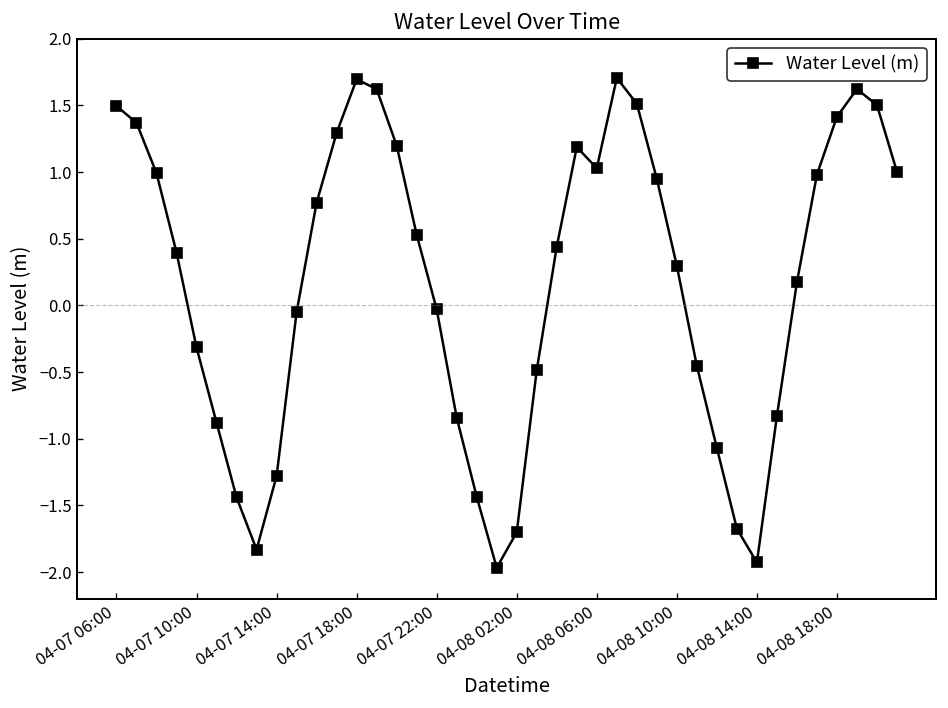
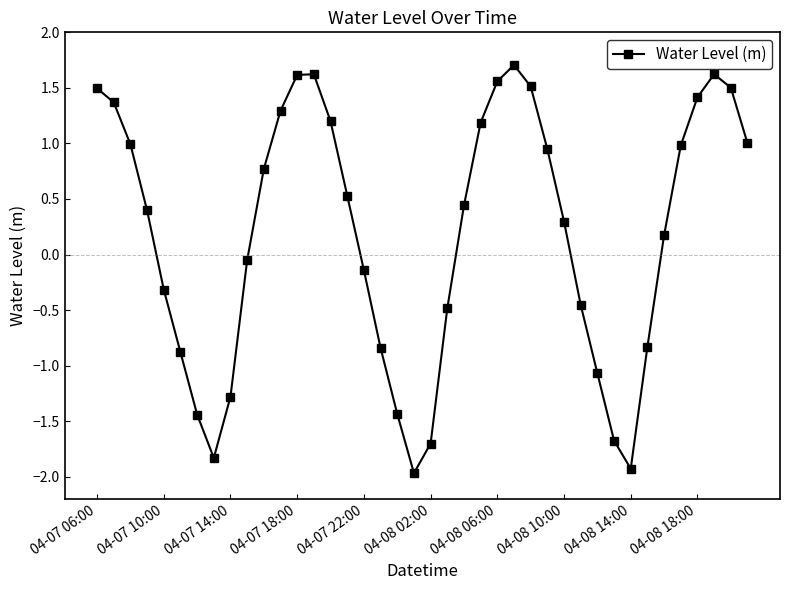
  {
    "04-07 06:00": 1.50,
    "04-07 10:00": -0.32,
    "04-07 14:00": -1.28,
-   "04-07 18:00": 1.70,
-   "04-07 22:00": -0.03,
+   "04-07 18:00": 1.62,
+   "04-07 22:00": -0.14,
    "04-08 02:00": -1.70,
-   "04-08 06:00": 1.03,
+   "04-08 06:00": 1.56,
    "04-08 10:00": 0.30,
    "04-08 14:00": -1.93,
    "04-08 18:00": 1.42
  }
